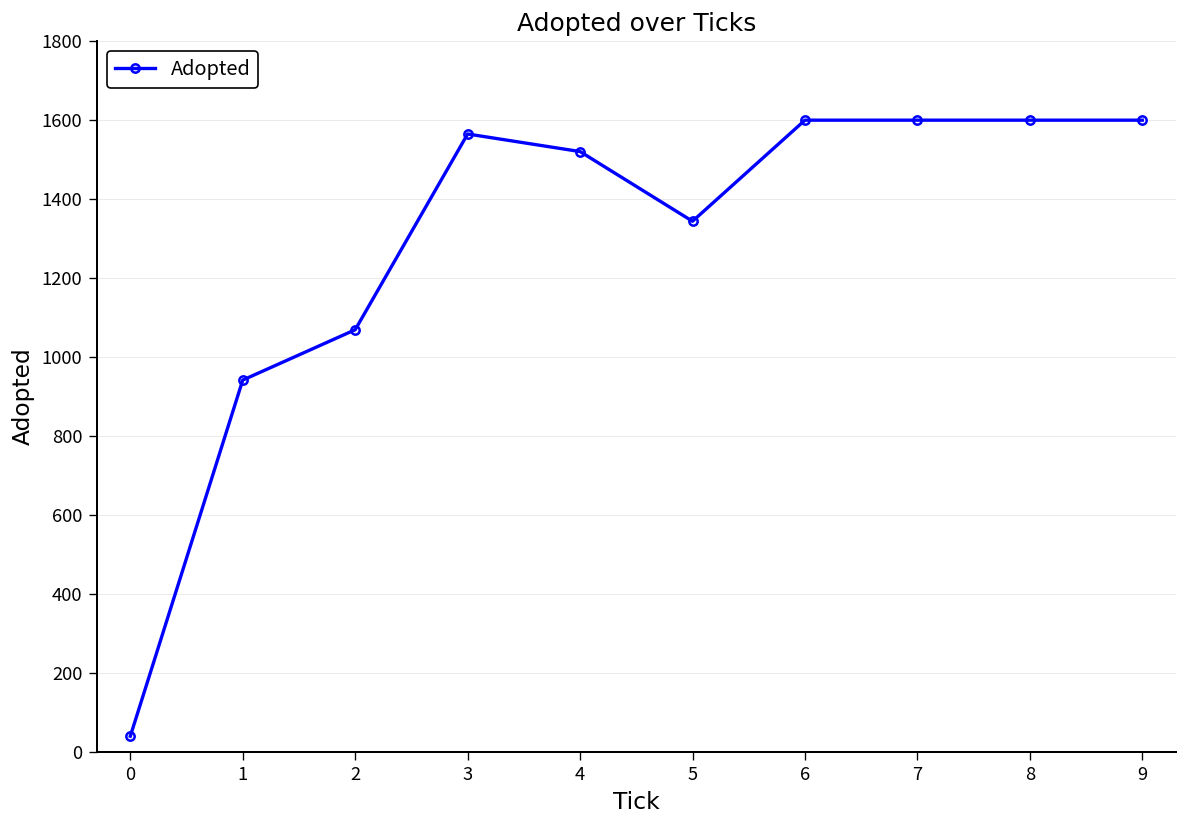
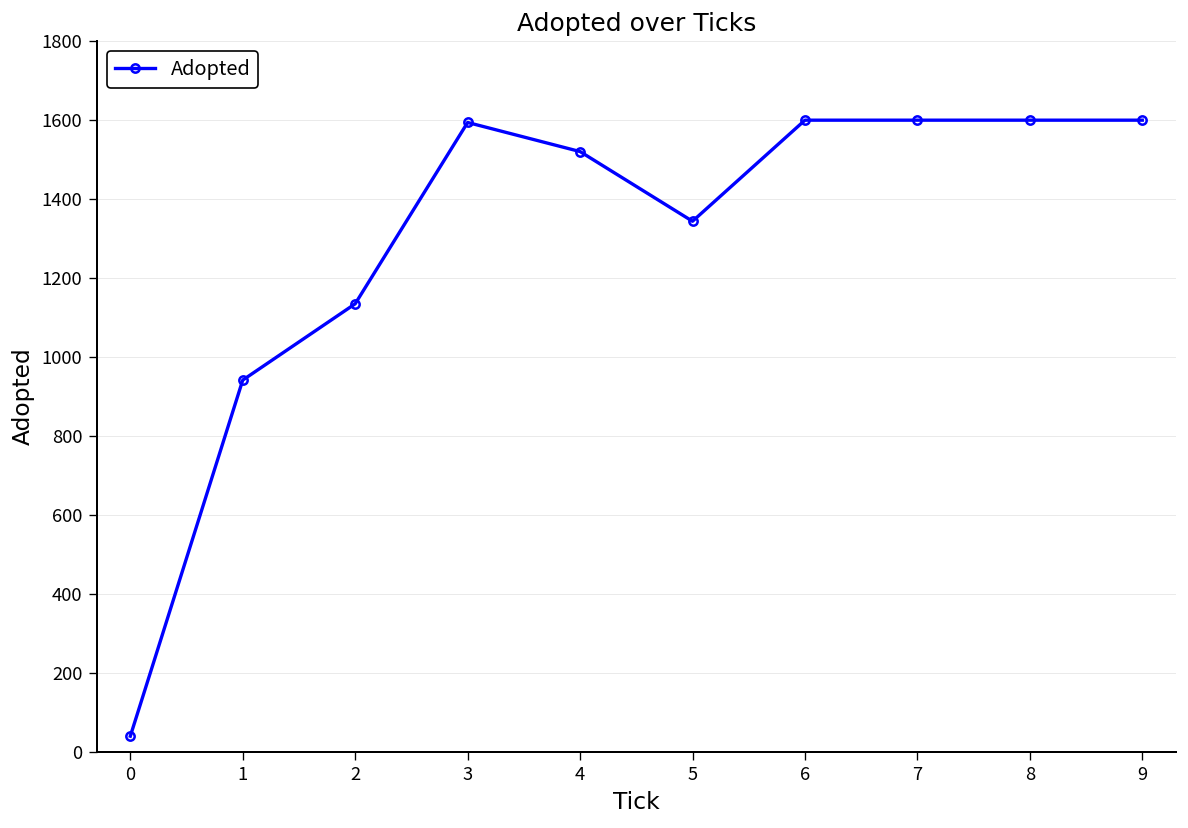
  {
    "0": 40,
    "1": 940,
-   "2": 1070,
-   "3": 1570,
+   "2": 1140,
+   "3": 1590,
    "4": 1520,
    "5": 1340,
    "6": 1600,
    "7": 1600,
    "8": 1600,
    "9": 1600
  }
